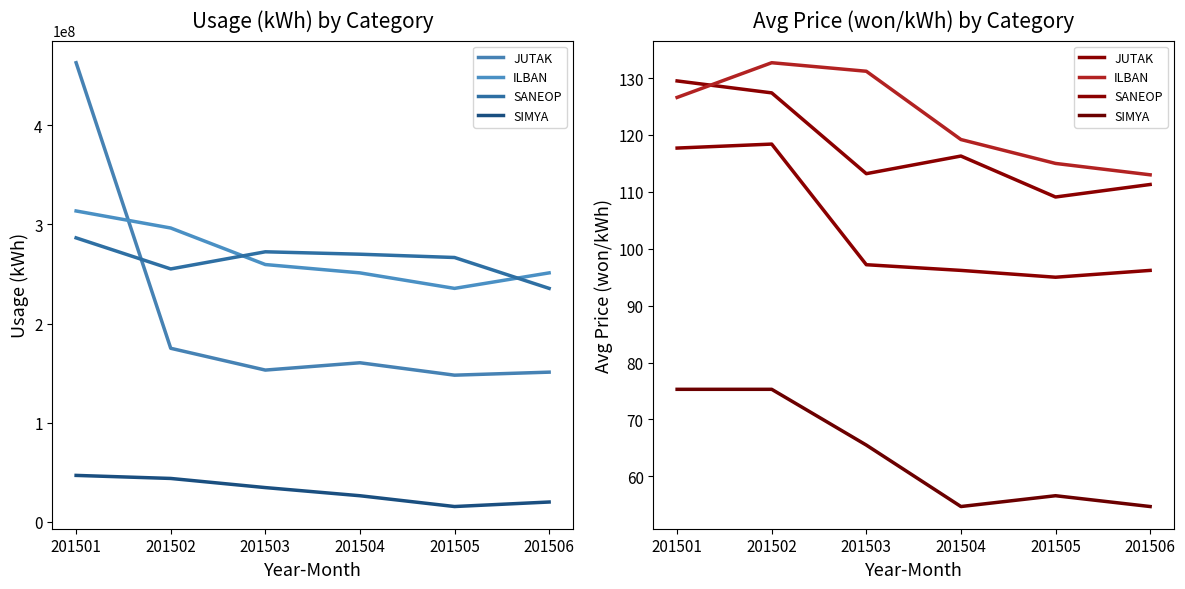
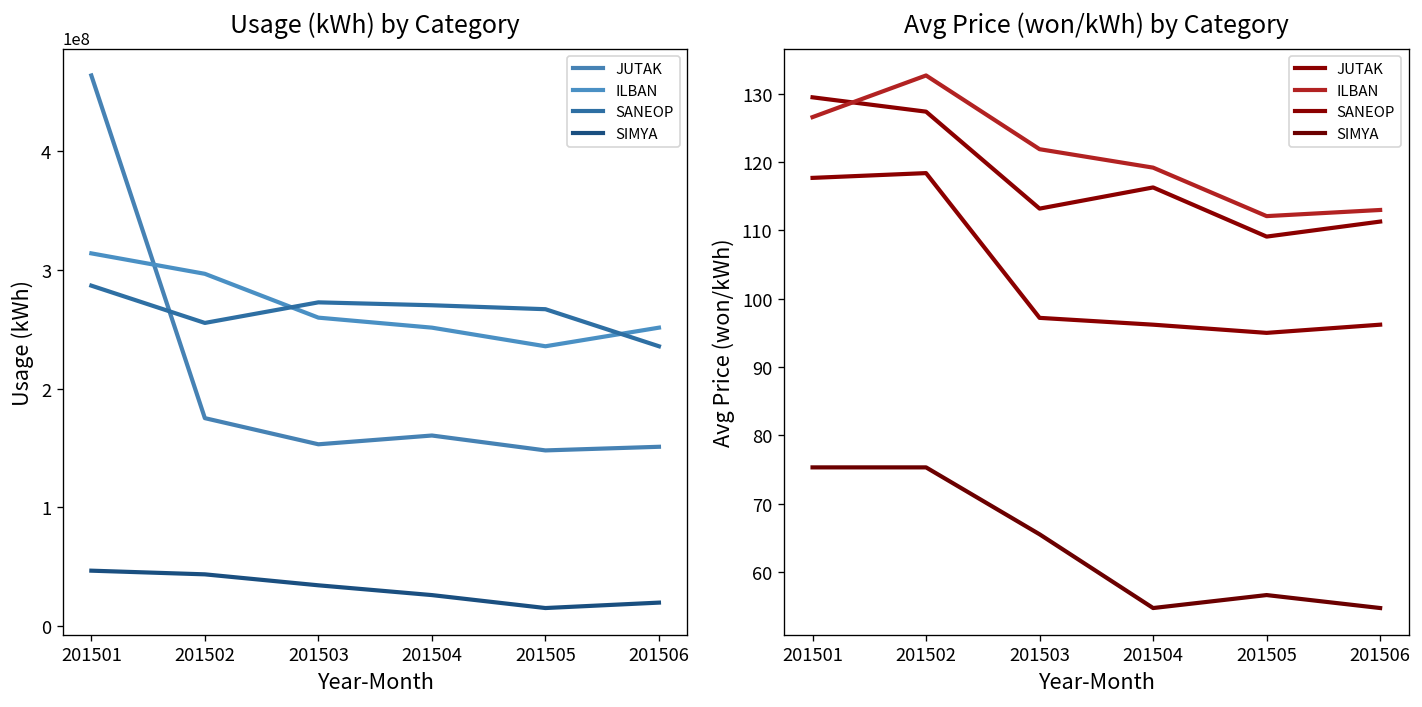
  {
    "Avg Price (won/kWh) by Category": {
      "ILBAN": {
        "201501": 127,
        "201502": 133,
-       "201503": 131,
+       "201503": 122,
        "201504": 119,
-       "201505": 115,
+       "201505": 112,
        "201506": 113
      }
    }
  }
